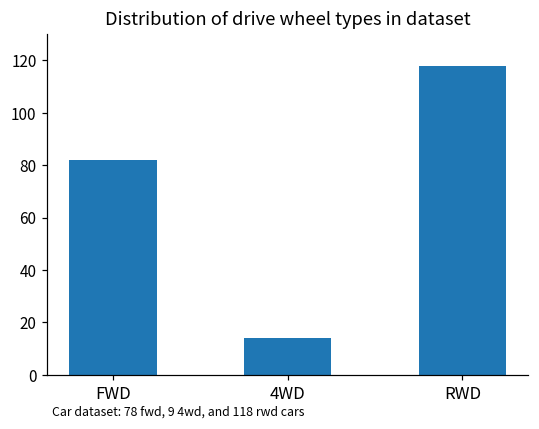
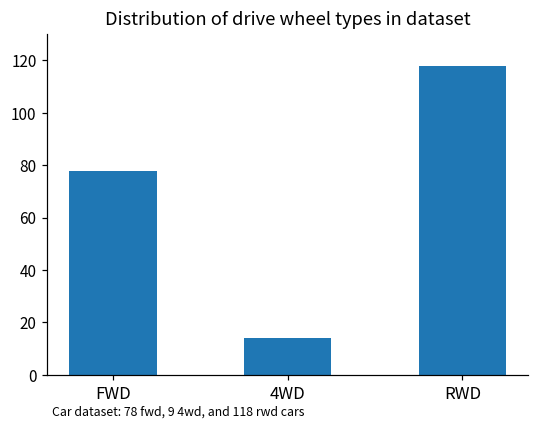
  {
-   "FWD": 82,
+   "FWD": 78,
    "4WD": 14,
    "RWD": 118
  }
